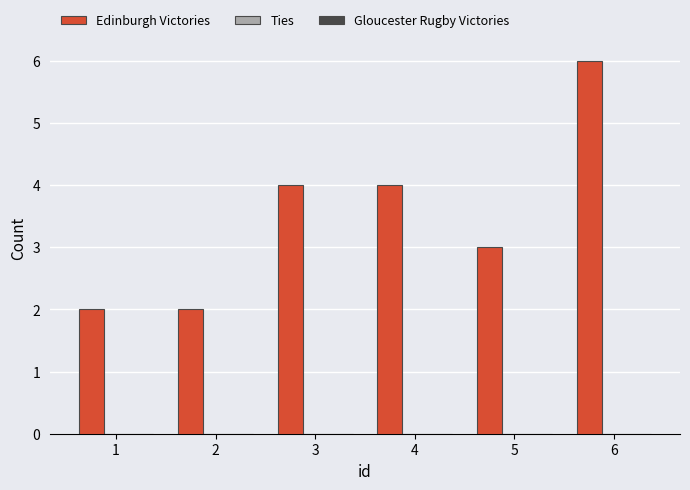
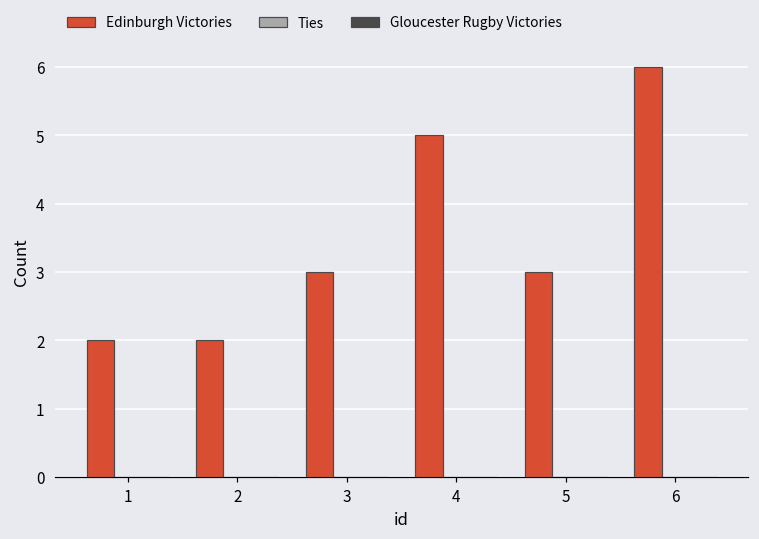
  {
    "Edinburgh Victories": {
      "1": 2,
      "2": 2,
-     "3": 4,
-     "4": 4,
+     "3": 3,
+     "4": 5,
      "5": 3,
      "6": 6
    },
    "Ties": {
      "1": 0,
      "2": 0,
      "3": 0,
      "4": 0,
      "5": 0,
      "6": 0
    },
    "Gloucester Rugby Victories": {
      "1": 0,
      "2": 0,
      "3": 0,
      "4": 0,
      "5": 0,
      "6": 0
    }
  }
